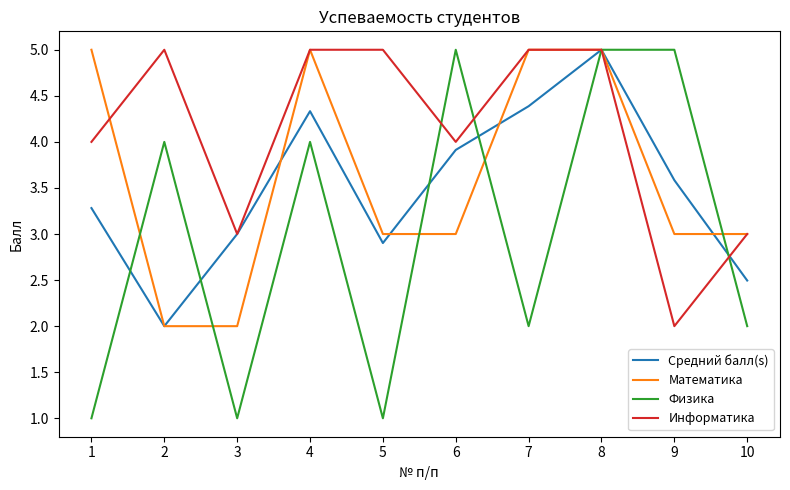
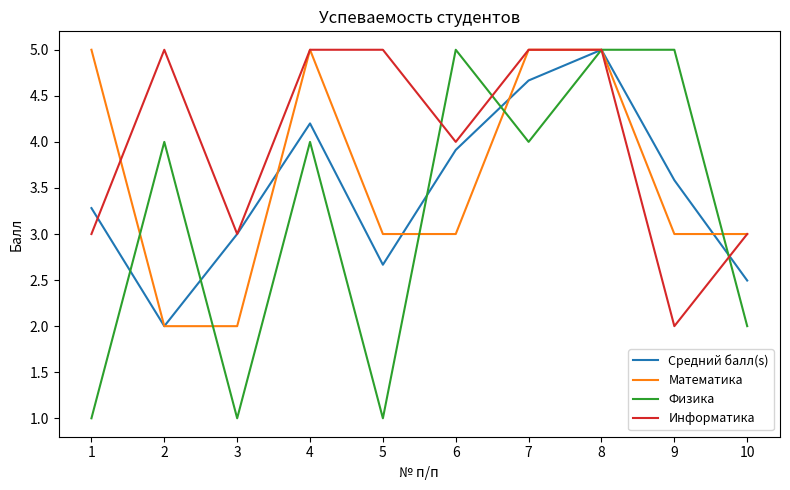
  {
    "Средний балл(s)": {
      "1": 3.3,
-     "4": 4.3,
-     "5": 2.9,
+     "4": 4.2,
+     "5": 2.7,
      "6": 3.9,
-     "7": 4.4,
+     "7": 4.7,
      "9": 3.6,
      "10": 2.5
    },
    "Математика": {
      "1": 5.0,
      "3": 2.0,
      "5": 3.0,
      "6": 3.0,
      "9": 3.0
    },
    "Физика": {
      "1": 1,
      "2": 4,
      "3": 1,
      "4": 4,
      "5": 1,
      "6": 5,
-     "7": 2,
+     "7": 4,
      "9": 5,
      "10": 2
    },
    "Информатика": {
-     "1": 4,
+     "1": 3,
      "2": 5,
      "5": 5,
      "6": 4,
      "9": 2
    }
  }
